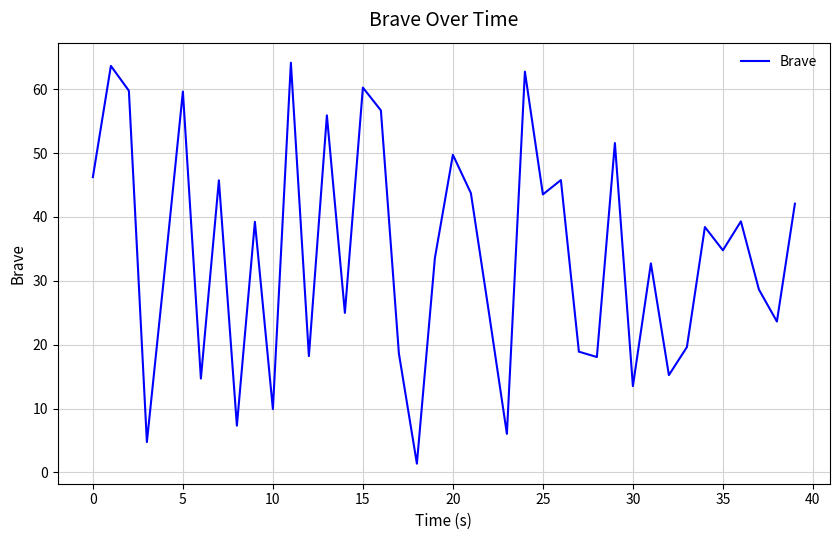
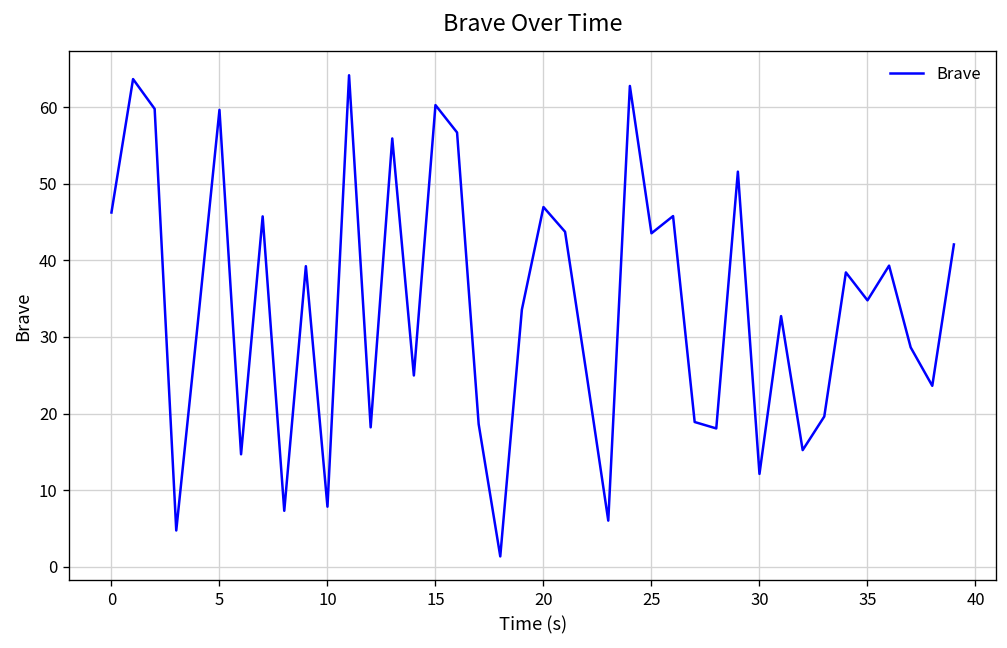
  {
    "0": 46,
    "5": 60,
-   "10": 10,
+   "10": 8,
    "15": 60,
-   "20": 50,
+   "20": 47,
    "25": 44,
-   "30": 14,
+   "30": 12,
    "35": 35
  }
